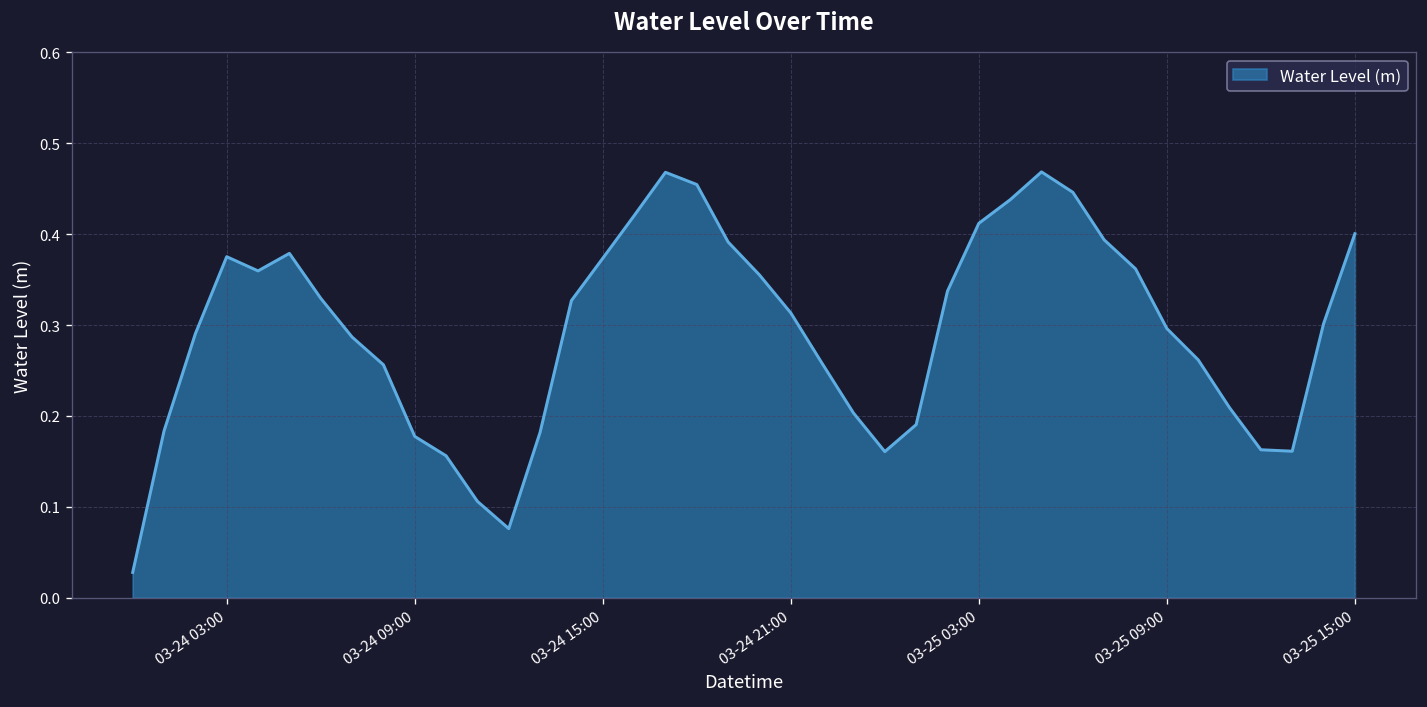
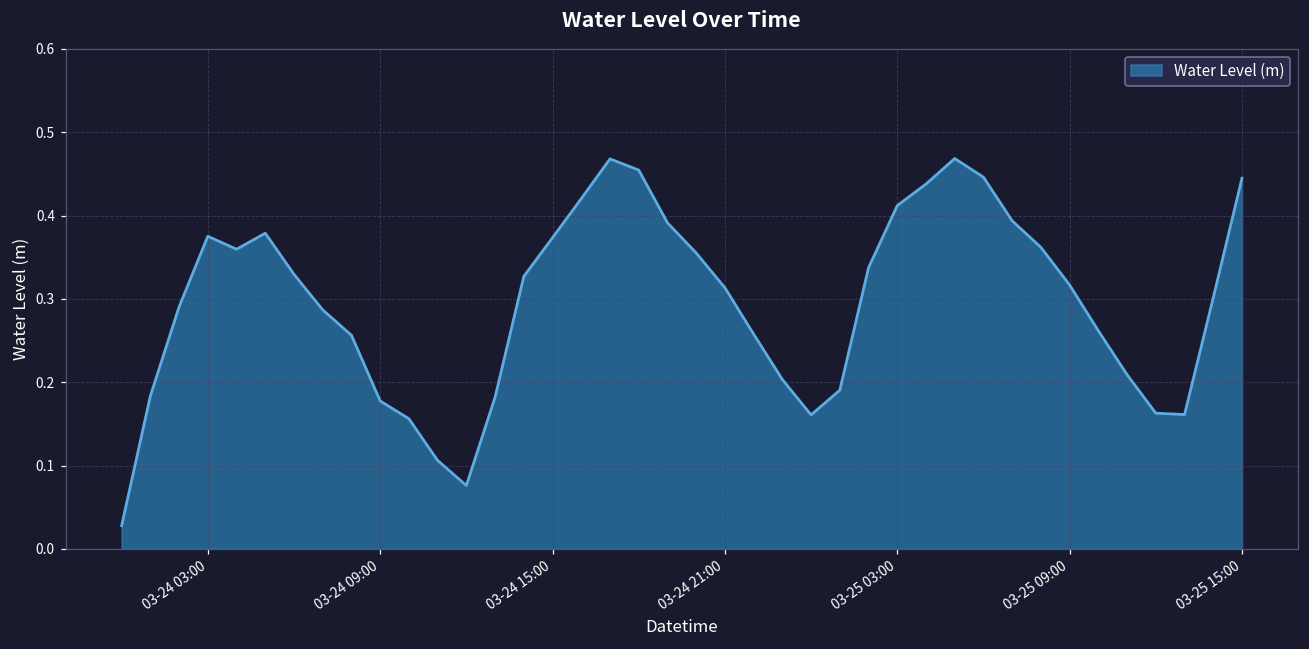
  {
    "03-24 03:00": 0.38,
    "03-24 09:00": 0.18,
    "03-24 15:00": 0.37,
    "03-24 21:00": 0.31,
    "03-25 03:00": 0.41,
-   "03-25 09:00": 0.30,
-   "03-25 15:00": 0.40
+   "03-25 09:00": 0.32,
+   "03-25 15:00": 0.44
  }
